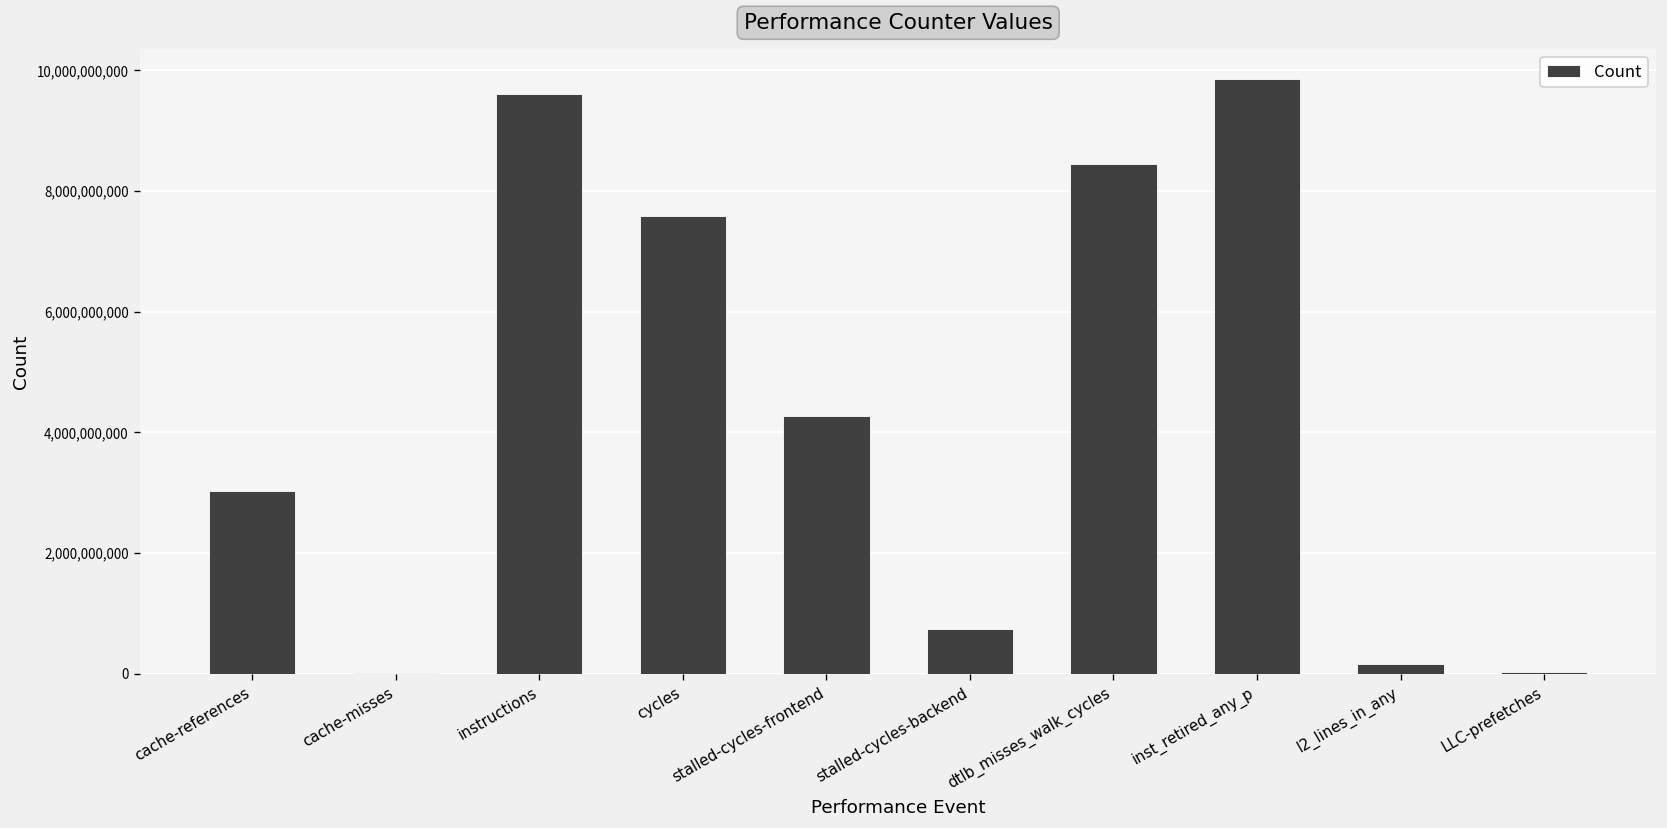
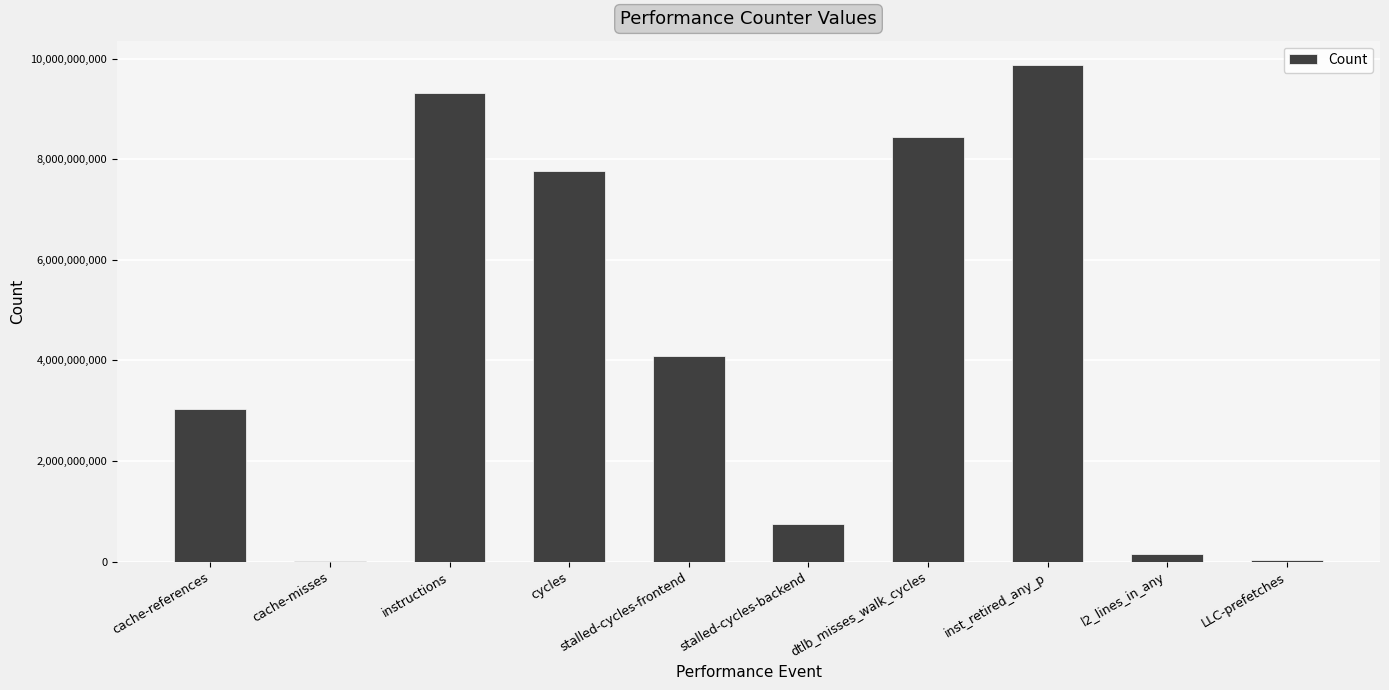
  {
    "cache-references": "3,000,000,000",
-   "instructions": "9,600,000,000",
-   "cycles": "7,600,000,000",
-   "stalled-cycles-frontend": "4,300,000,000",
+   "instructions": "9,300,000,000",
+   "cycles": "7,800,000,000",
+   "stalled-cycles-frontend": "4,100,000,000",
    "stalled-cycles-backend": "700,000,000",
    "dtlb_misses_walk_cycles": "8,400,000,000",
    "inst_retired_any_p": "9,900,000,000",
    "l2_lines_in_any": "200,000,000"
  }
